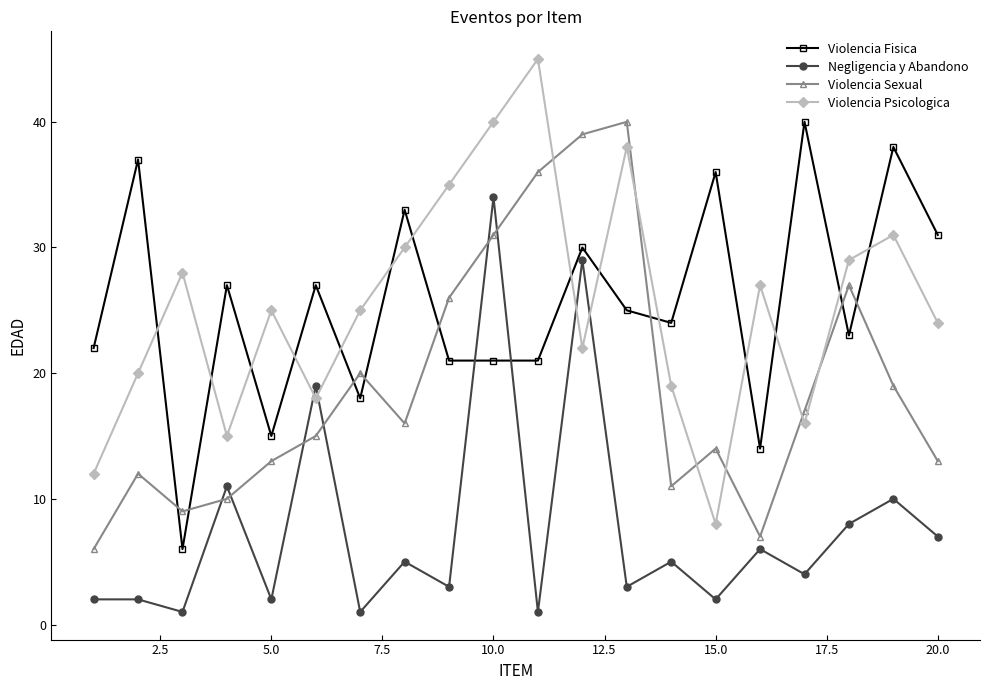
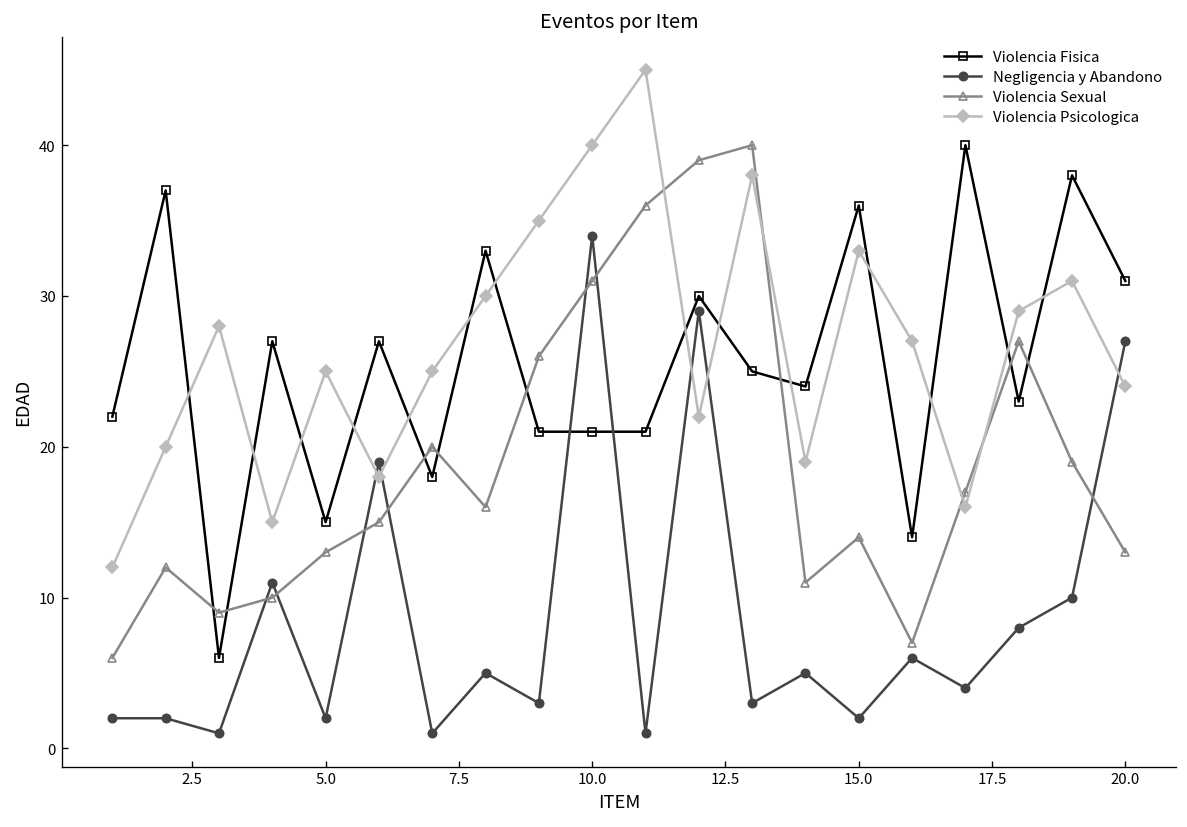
  {
    "Violencia Fisica": {
      "5.0": 15,
      "10.0": 21,
      "15.0": 36,
      "20.0": 31
    },
    "Negligencia y Abandono": {
      "5.0": 2,
      "10.0": 34,
      "15.0": 2,
-     "20.0": 7
+     "20.0": 27
    },
    "Violencia Sexual": {
      "5.0": 13,
      "10.0": 31,
      "15.0": 14,
      "20.0": 13
    },
    "Violencia Psicologica": {
      "5.0": 25,
      "10.0": 40,
-     "15.0": 8,
+     "15.0": 33,
      "20.0": 24
    }
  }
